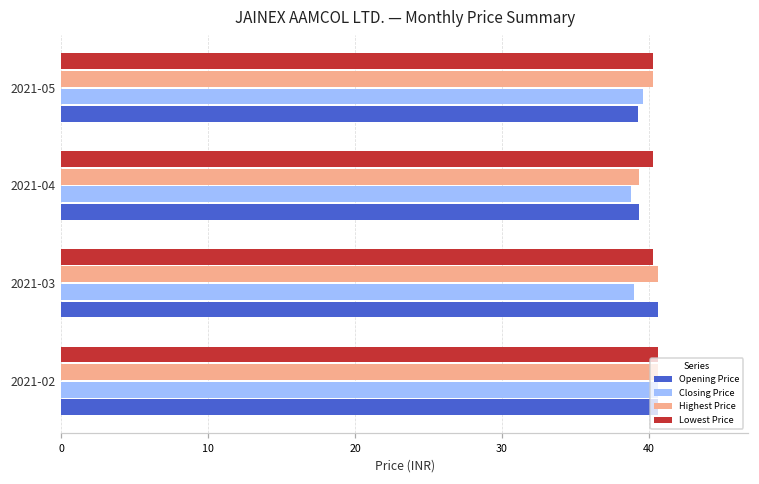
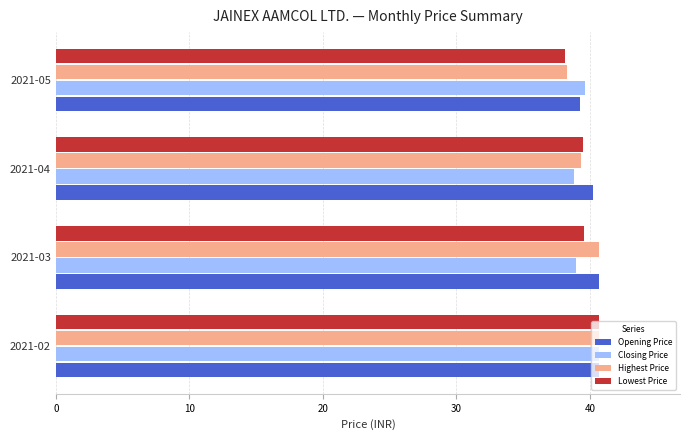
  {
    "Opening Price": {
      "2021-05": 39.2,
-     "2021-04": 39.3,
+     "2021-04": 40.3,
      "2021-03": 40.7
    },
    "Closing Price": {
      "2021-05": 39.6,
      "2021-04": 38.8,
      "2021-03": 39.0
    },
    "Highest Price": {
-     "2021-05": 40.3,
+     "2021-05": 38.3,
      "2021-04": 39.3,
      "2021-03": 40.7
    },
    "Lowest Price": {
-     "2021-05": 40.3,
-     "2021-04": 40.3,
-     "2021-03": 40.3
+     "2021-05": 38.2,
+     "2021-04": 39.5,
+     "2021-03": 39.6
    }
  }
